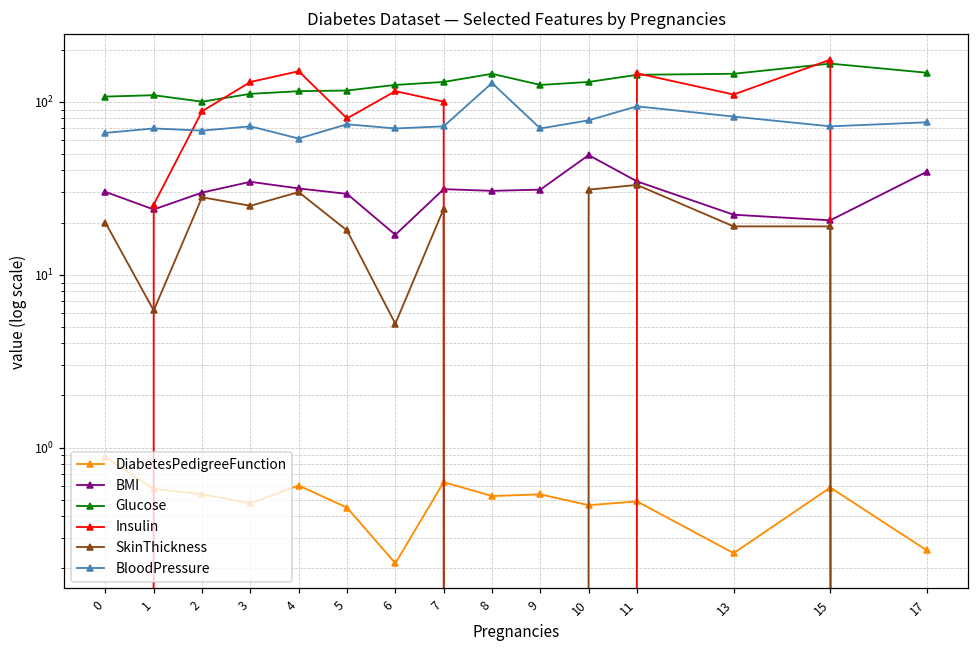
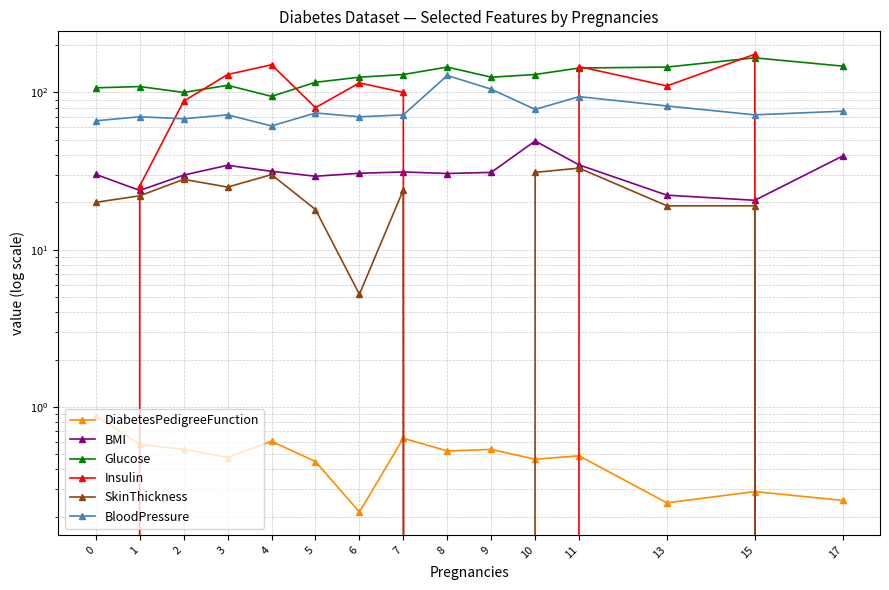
  {
    "DiabetesPedigreeFunction": {
      "4": 0.60,
      "5": 0.45,
      "6": 0.21,
      "7": 0.63,
      "8": 0.52,
      "9": 0.54,
      "10": 0.46,
      "11": 0.49,
      "13": 0.25,
-     "15": 0.59,
+     "15": 0.29,
      "17": 0.25
    },
    "BMI": {
      "0": 30,
      "1": 24,
      "2": 30,
      "3": 34,
      "4": 32,
      "5": 29,
-     "6": 17,
+     "6": 31,
      "7": 31,
      "8": 31,
      "9": 31,
      "10": 49,
      "11": 35,
      "13": 22,
      "15": 21,
      "17": 39
    },
    "Glucose": {
      "0": 110,
      "1": 110,
      "2": 100,
      "3": 110,
-     "4": 120,
+     "4": 90,
      "5": 120,
      "6": 130,
      "7": 130,
      "8": 150,
      "9": 130,
      "10": 130,
      "13": 150,
      "15": 170,
      "17": 150
    },
    "Insulin": {
      "1": 25,
      "2": 90,
      "3": 130,
      "4": 150,
      "5": 80,
      "6": 120,
      "7": 100,
      "13": 110,
      "15": 180
    },
    "SkinThickness": {
      "0": 20,
-     "1": 6.2,
+     "1": 22,
      "2": 28,
      "3": 25,
      "4": 30,
      "5": 18,
      "6": 5.2,
      "7": 24,
      "10": 31,
      "11": 33,
      "13": 19,
      "15": 19
    },
    "BloodPressure": {
      "0": 66,
      "1": 70,
      "2": 68,
      "3": 70,
      "4": 61,
      "5": 70,
      "6": 70,
      "7": 70,
      "8": 130,
-     "9": 70,
+     "9": 100,
      "10": 80,
      "11": 90,
      "13": 80,
      "15": 70,
      "17": 80
    }
  }
